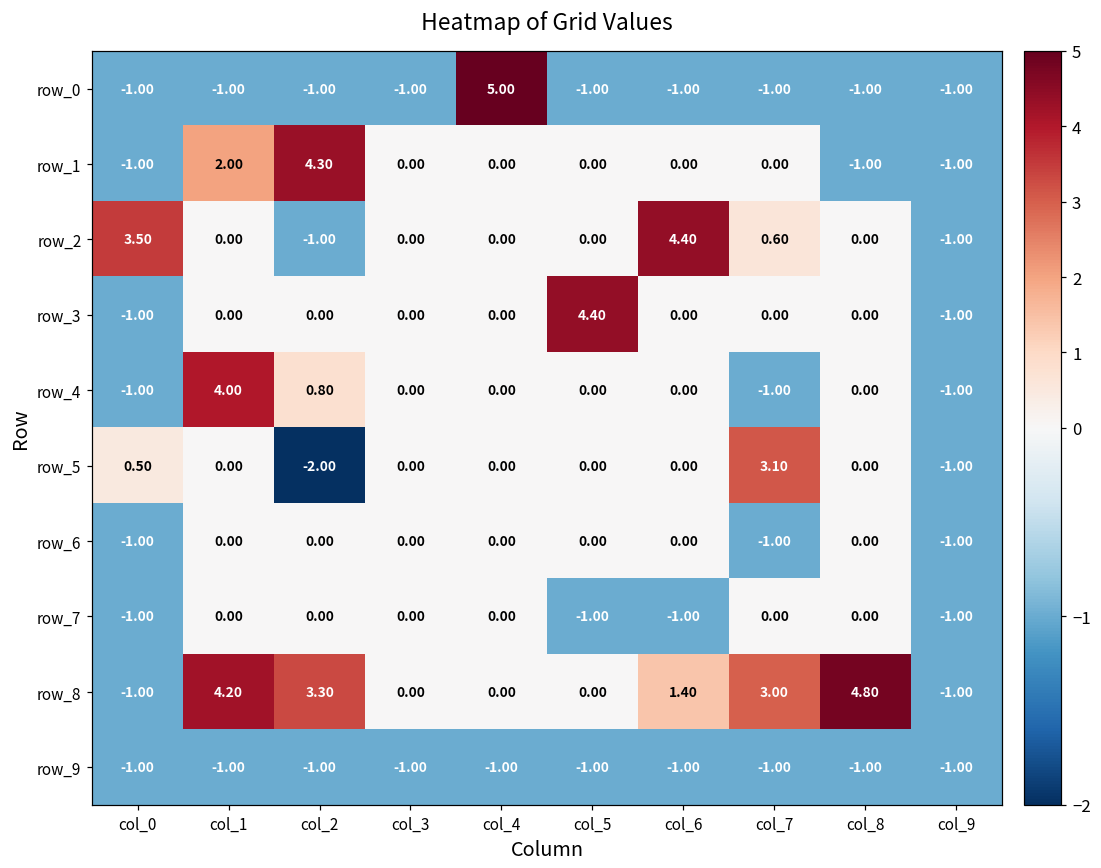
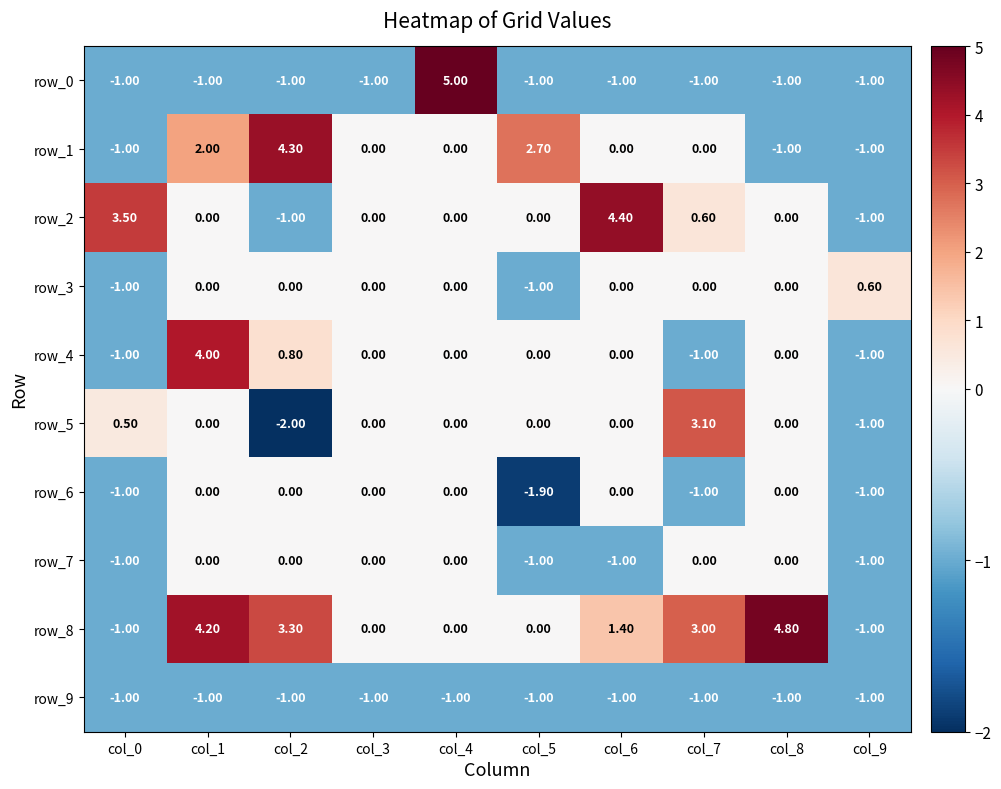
  {
    "row_0": {
      "col_0": -1.00,
      "col_1": -1.00,
      "col_2": -1.00,
      "col_3": -1.00,
      "col_4": 5.00,
      "col_5": -1.00,
      "col_6": -1.00,
      "col_7": -1.00,
      "col_8": -1.00,
      "col_9": -1.00
    },
    "row_1": {
      "col_0": -1.00,
      "col_1": 2.00,
      "col_2": 4.30,
      "col_3": 0.00,
      "col_4": 0.00,
-     "col_5": 0.00,
+     "col_5": 2.70,
      "col_6": 0.00,
      "col_7": 0.00,
      "col_8": -1.00,
      "col_9": -1.00
    },
    "row_2": {
      "col_0": 3.50,
      "col_1": 0.00,
      "col_2": -1.00,
      "col_3": 0.00,
      "col_4": 0.00,
      "col_5": 0.00,
      "col_6": 4.40,
      "col_7": 0.60,
      "col_8": 0.00,
      "col_9": -1.00
    },
    "row_3": {
      "col_0": -1.00,
      "col_1": 0.00,
      "col_2": 0.00,
      "col_3": 0.00,
      "col_4": 0.00,
-     "col_5": 4.40,
+     "col_5": -1.00,
      "col_6": 0.00,
      "col_7": 0.00,
      "col_8": 0.00,
-     "col_9": -1.00
+     "col_9": 0.60
    },
    "row_4": {
      "col_0": -1.00,
      "col_1": 4.00,
      "col_2": 0.80,
      "col_3": 0.00,
      "col_4": 0.00,
      "col_5": 0.00,
      "col_6": 0.00,
      "col_7": -1.00,
      "col_8": 0.00,
      "col_9": -1.00
    },
    "row_5": {
      "col_0": 0.50,
      "col_1": 0.00,
      "col_2": -2.00,
      "col_3": 0.00,
      "col_4": 0.00,
      "col_5": 0.00,
      "col_6": 0.00,
      "col_7": 3.10,
      "col_8": 0.00,
      "col_9": -1.00
    },
    "row_6": {
      "col_0": -1.00,
      "col_1": 0.00,
      "col_2": 0.00,
      "col_3": 0.00,
      "col_4": 0.00,
-     "col_5": 0.00,
+     "col_5": -1.90,
      "col_6": 0.00,
      "col_7": -1.00,
      "col_8": 0.00,
      "col_9": -1.00
    },
    "row_7": {
      "col_0": -1.00,
      "col_1": 0.00,
      "col_2": 0.00,
      "col_3": 0.00,
      "col_4": 0.00,
      "col_5": -1.00,
      "col_6": -1.00,
      "col_7": 0.00,
      "col_8": 0.00,
      "col_9": -1.00
    },
    "row_8": {
      "col_0": -1.00,
      "col_1": 4.20,
      "col_2": 3.30,
      "col_3": 0.00,
      "col_4": 0.00,
      "col_5": 0.00,
      "col_6": 1.40,
      "col_7": 3.00,
      "col_8": 4.80,
      "col_9": -1.00
    },
    "row_9": {
      "col_0": -1.00,
      "col_1": -1.00,
      "col_2": -1.00,
      "col_3": -1.00,
      "col_4": -1.00,
      "col_5": -1.00,
      "col_6": -1.00,
      "col_7": -1.00,
      "col_8": -1.00,
      "col_9": -1.00
    }
  }
